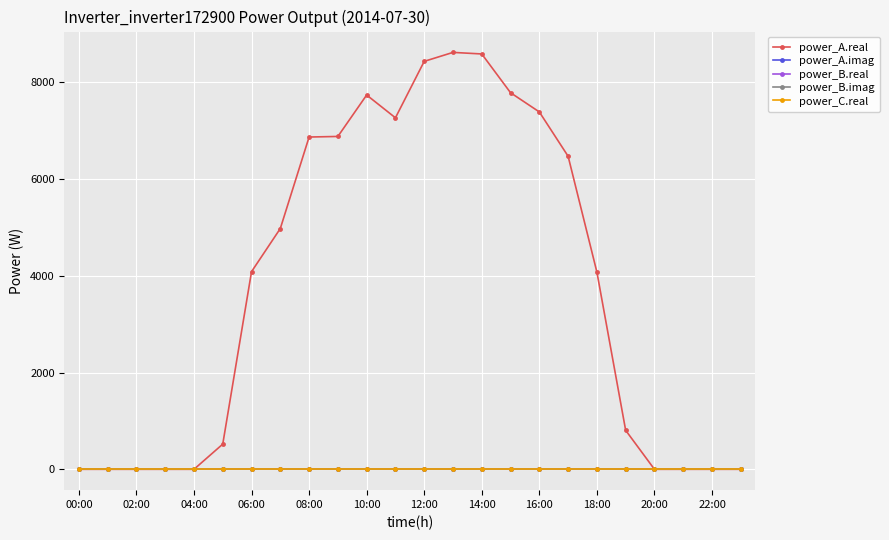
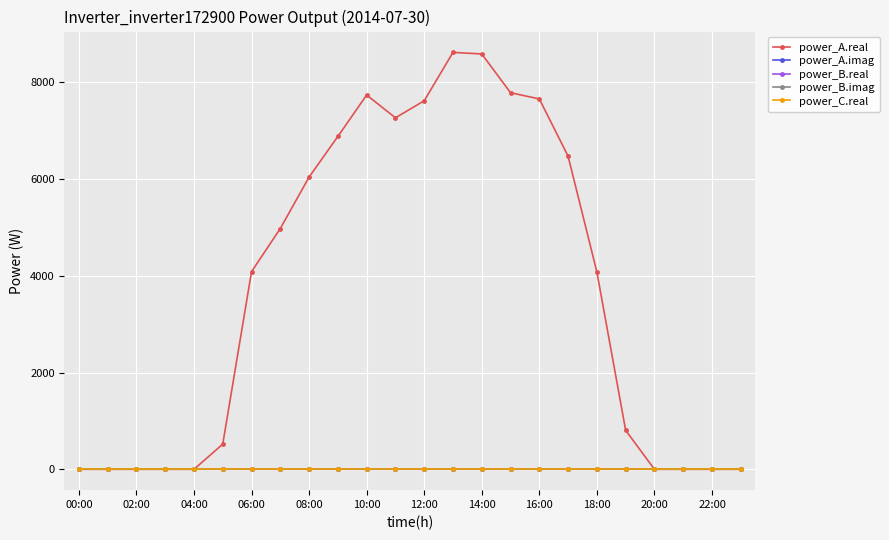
  {
    "power_A.real": {
      "06:00": 4100,
-     "08:00": 6900,
+     "08:00": 6000,
      "10:00": 7700,
-     "12:00": 8400,
+     "12:00": 7600,
      "14:00": 8600,
-     "16:00": 7400,
+     "16:00": 7700,
      "18:00": 4100
    },
    "power_C.real": {
      "06:00": 0,
      "08:00": 0,
      "10:00": 0,
      "12:00": 0,
      "14:00": 0,
      "16:00": 0,
      "18:00": 0
    }
  }
